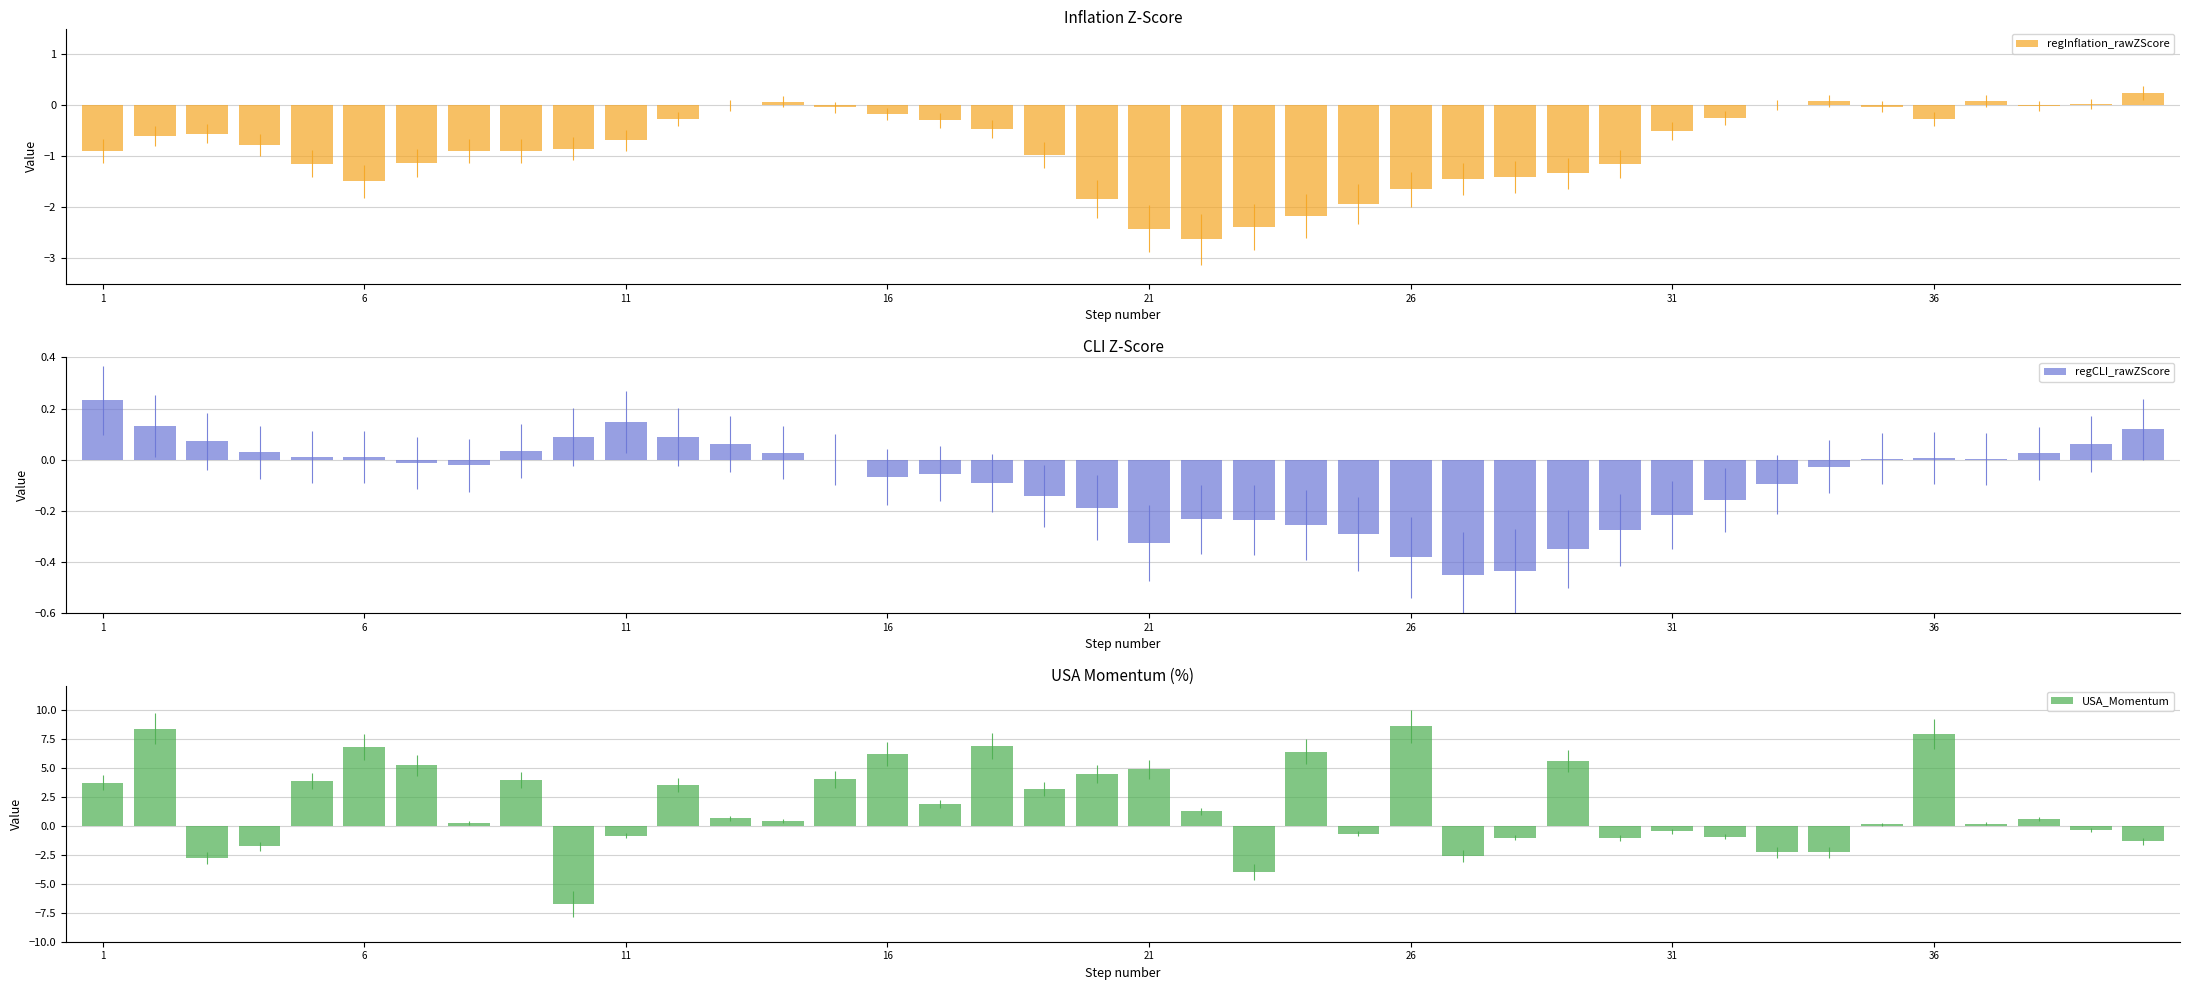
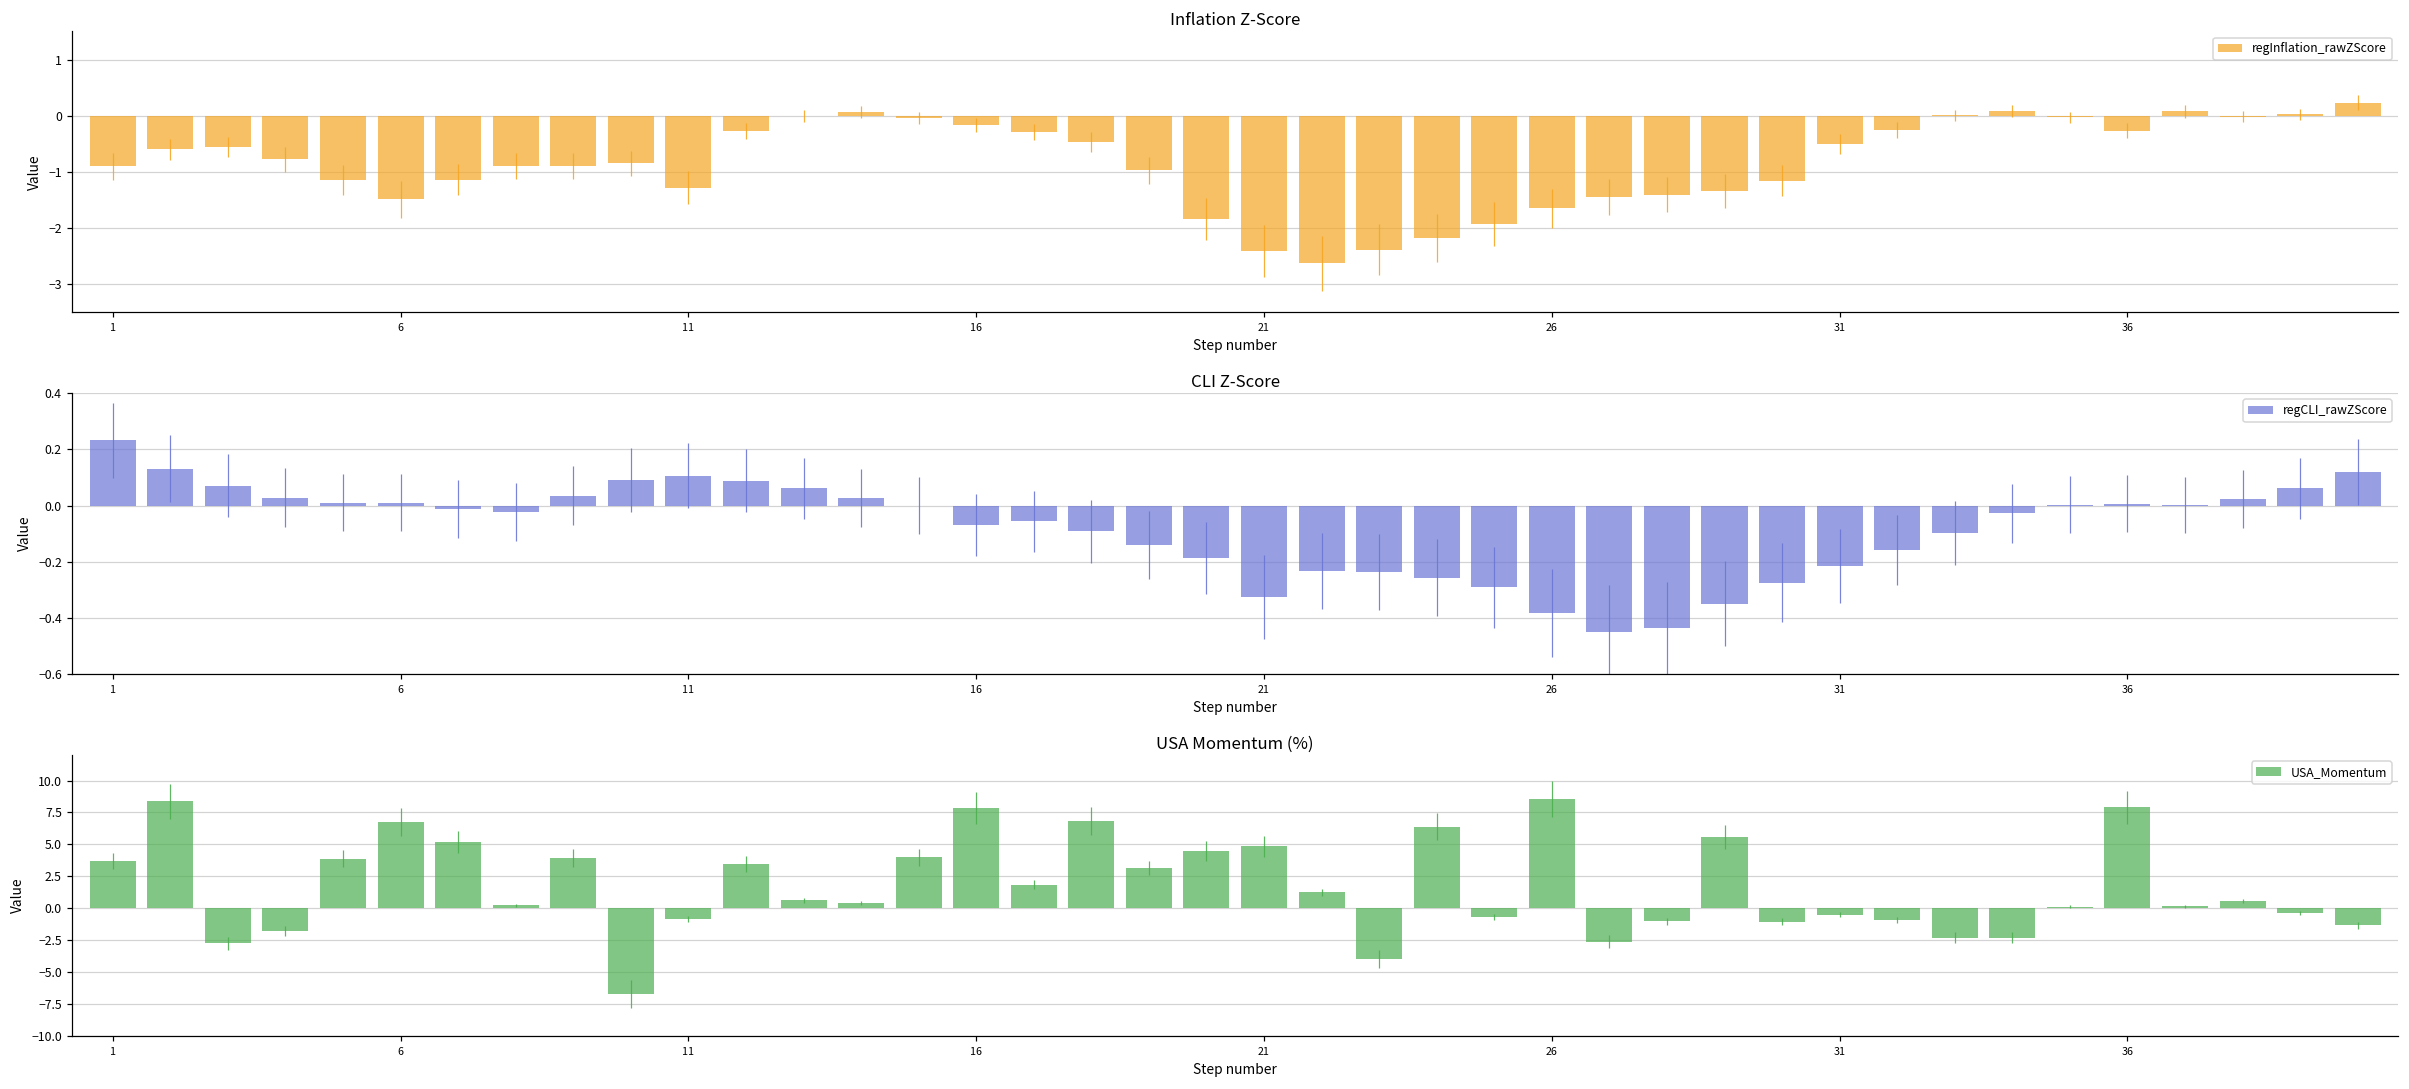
  {
    "Inflation Z-Score": {
      "1": -0.9,
      "6": -1.5,
-     "11": -0.7,
+     "11": -1.3,
      "16": -0.2,
      "21": -2.4,
      "26": -1.6,
      "31": -0.5,
      "36": -0.3
    },
    "CLI Z-Score": {
      "1": 0.23,
      "6": 0.01,
-     "11": 0.15,
+     "11": 0.11,
      "16": -0.07,
      "21": -0.33,
      "26": -0.38,
      "31": -0.22
    },
    "USA Momentum (%)": {
      "1": 3.7,
      "6": 6.7,
      "11": -0.9,
-     "16": 6.2,
+     "16": 7.8,
      "21": 4.9,
      "26": 8.5,
      "31": -0.5,
      "36": 7.9
    }
  }
